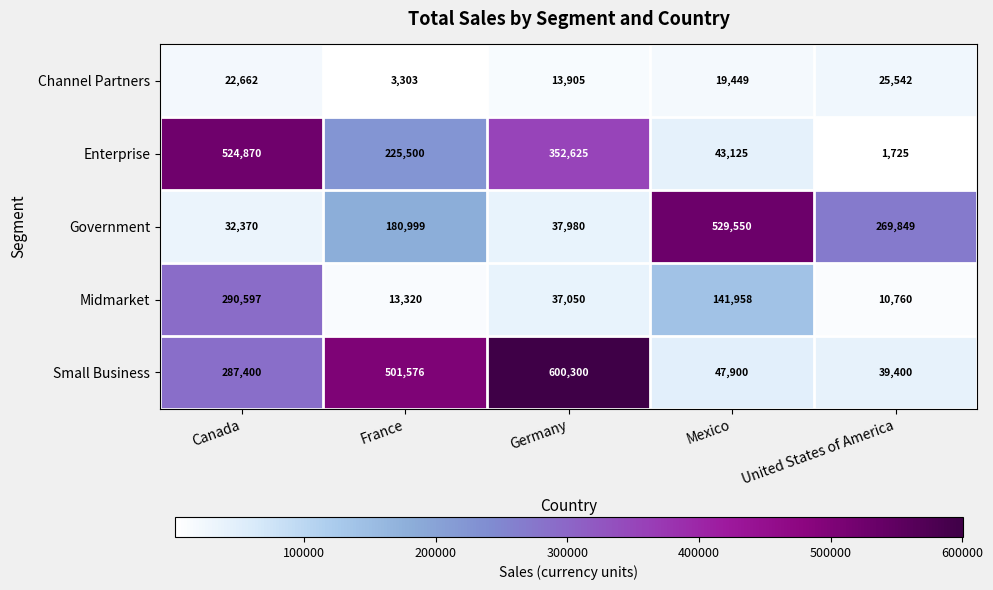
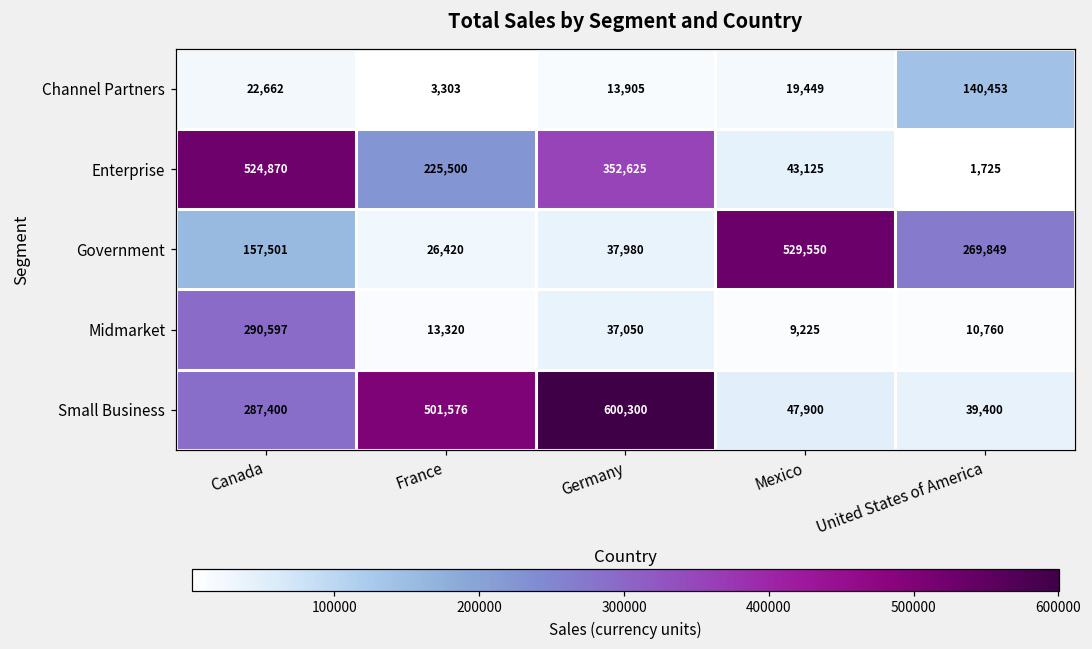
  {
    "Channel Partners": {
      "Canada": "22,662",
      "France": "3,303",
      "Germany": "13,905",
      "Mexico": "19,449",
-     "United States of America": "25,542"
+     "United States of America": "140,453"
    },
    "Enterprise": {
      "Canada": "524,870",
      "France": "225,500",
      "Germany": "352,625",
      "Mexico": "43,125",
      "United States of America": "1,725"
    },
    "Government": {
-     "Canada": "32,370",
-     "France": "180,999",
+     "Canada": "157,501",
+     "France": "26,420",
      "Germany": "37,980",
      "Mexico": "529,550",
      "United States of America": "269,849"
    },
    "Midmarket": {
      "Canada": "290,597",
      "France": "13,320",
      "Germany": "37,050",
-     "Mexico": "141,958",
+     "Mexico": "9,225",
      "United States of America": "10,760"
    },
    "Small Business": {
      "Canada": "287,400",
      "France": "501,576",
      "Germany": "600,300",
      "Mexico": "47,900",
      "United States of America": "39,400"
    }
  }
